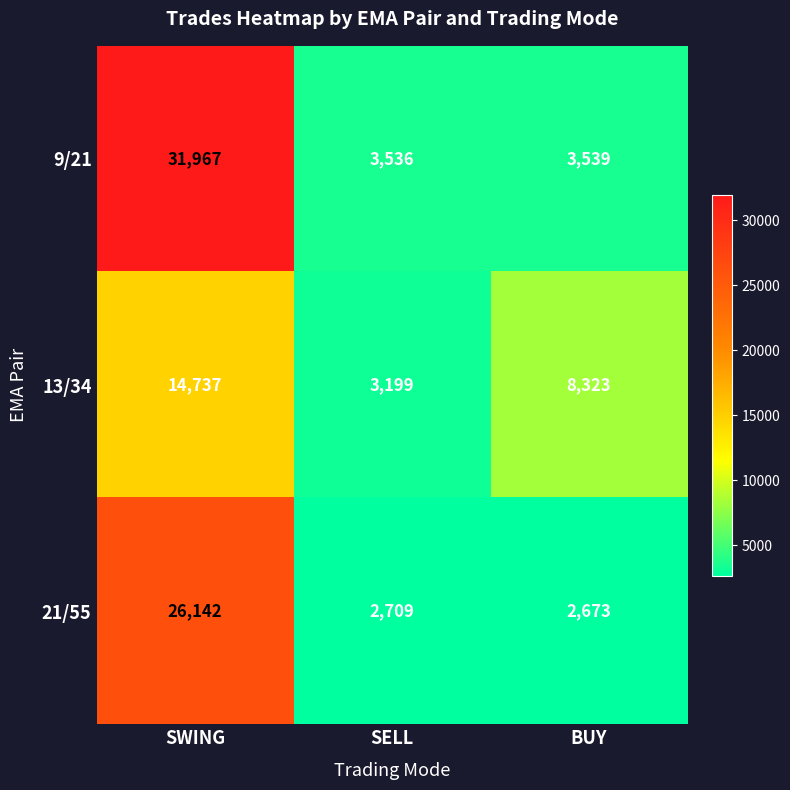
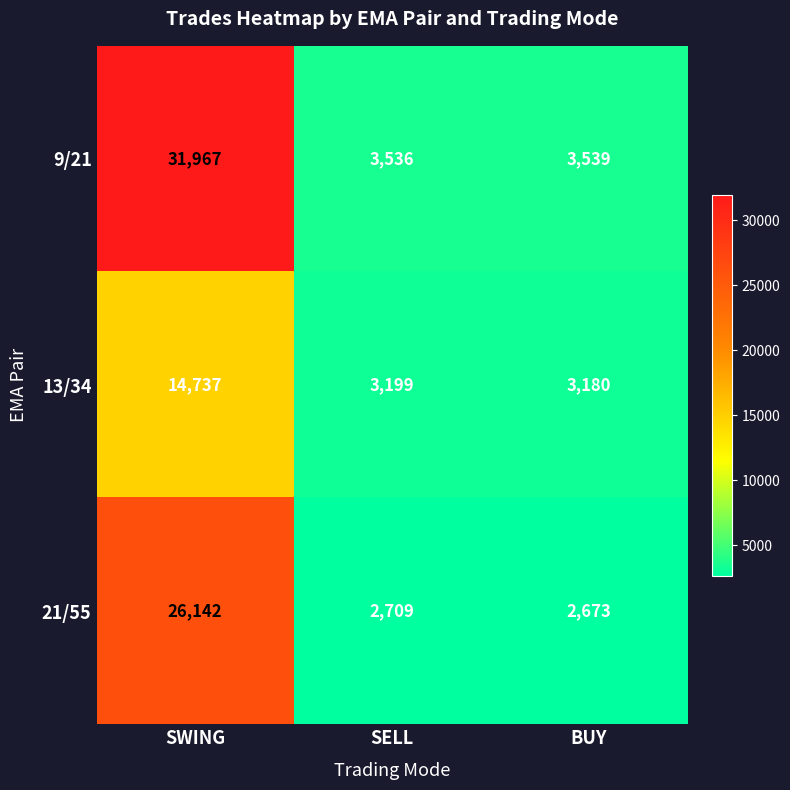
  {
    "9/21": {
      "SWING": "31,967",
      "SELL": "3,536",
      "BUY": "3,539"
    },
    "13/34": {
      "SWING": "14,737",
      "SELL": "3,199",
-     "BUY": "8,323"
+     "BUY": "3,180"
    },
    "21/55": {
      "SWING": "26,142",
      "SELL": "2,709",
      "BUY": "2,673"
    }
  }
